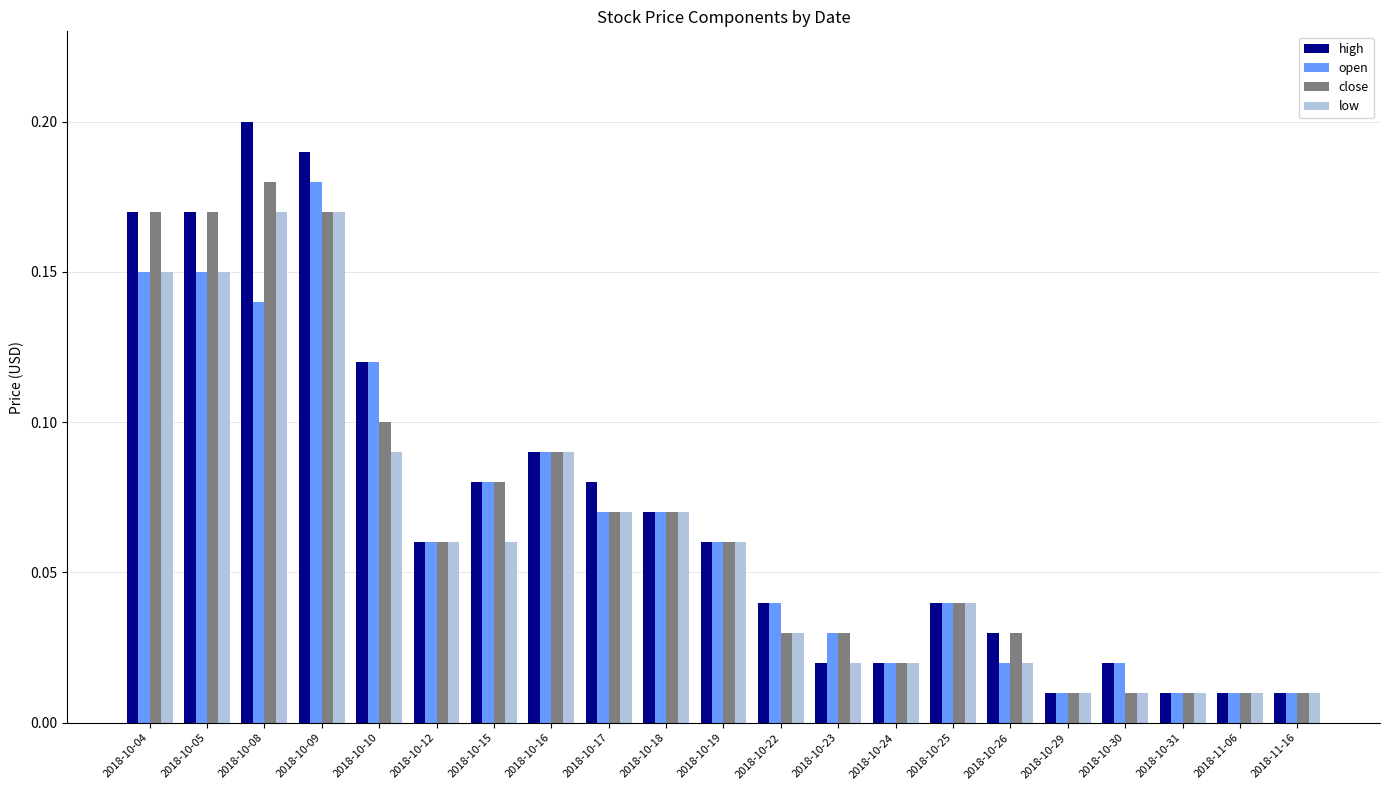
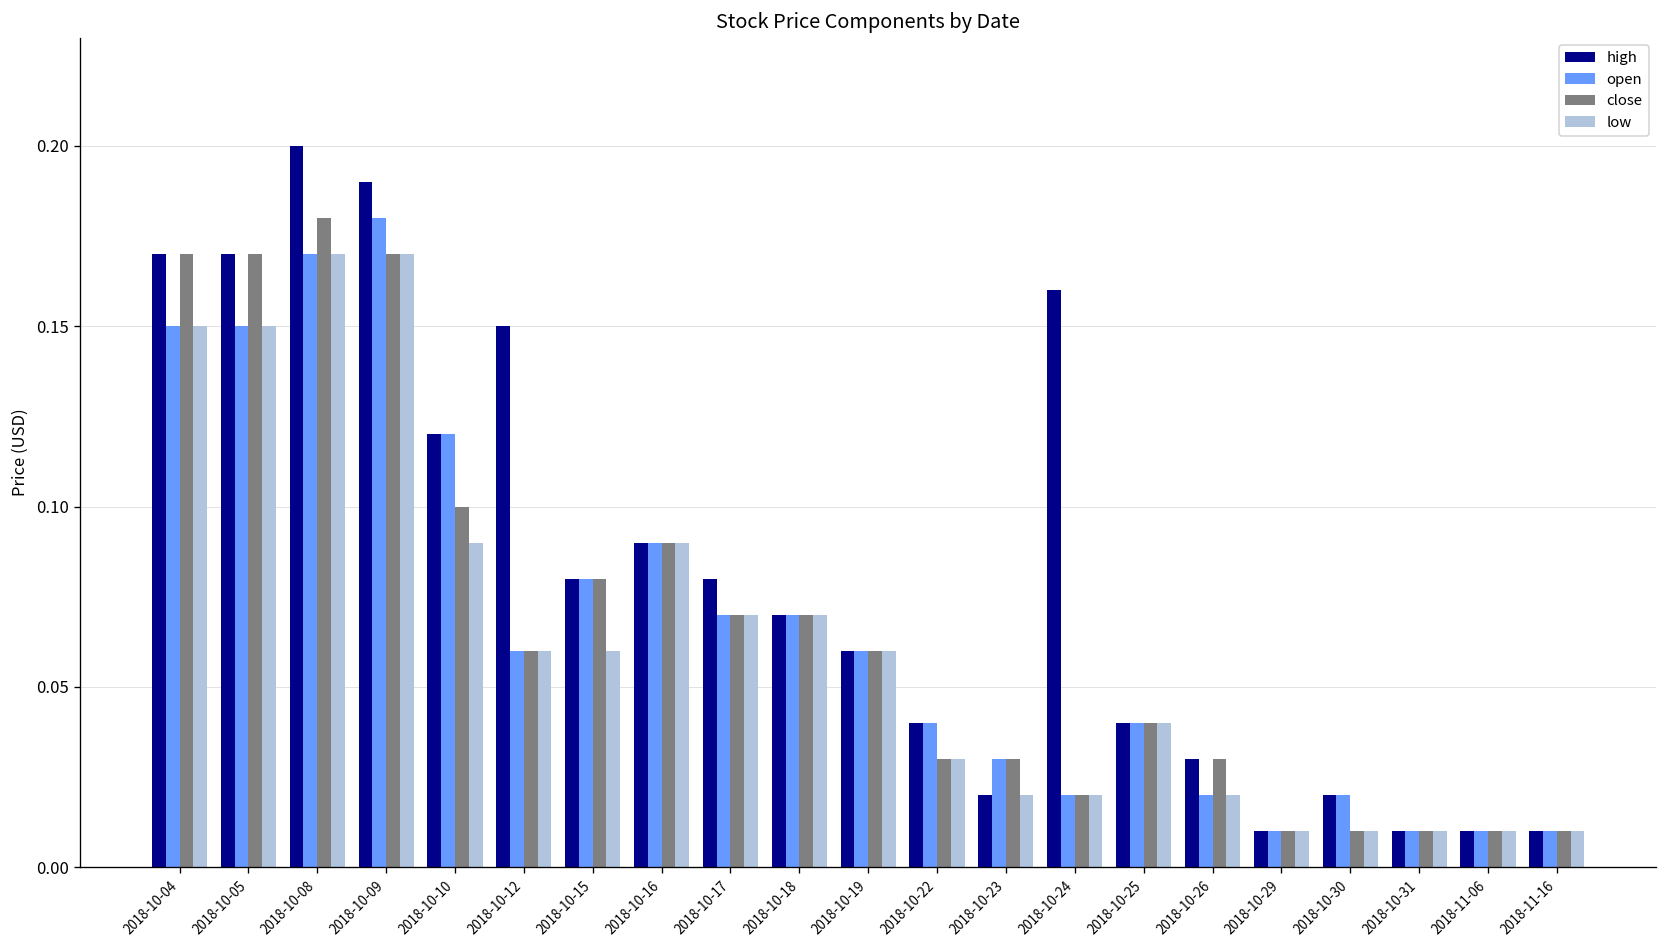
  {
    "high": {
      "2018-10-04": 0.17,
      "2018-10-05": 0.17,
      "2018-10-08": 0.20,
      "2018-10-09": 0.19,
      "2018-10-10": 0.12,
-     "2018-10-12": 0.06,
+     "2018-10-12": 0.15,
      "2018-10-15": 0.08,
      "2018-10-16": 0.09,
      "2018-10-17": 0.08,
      "2018-10-18": 0.07,
      "2018-10-19": 0.06,
      "2018-10-22": 0.04,
      "2018-10-23": 0.02,
-     "2018-10-24": 0.02,
+     "2018-10-24": 0.16,
      "2018-10-25": 0.04,
      "2018-10-26": 0.03,
      "2018-10-29": 0.01,
      "2018-10-30": 0.02,
      "2018-10-31": 0.01,
      "2018-11-06": 0.01,
      "2018-11-16": 0.01
    },
    "open": {
      "2018-10-04": 0.15,
      "2018-10-05": 0.15,
-     "2018-10-08": 0.14,
+     "2018-10-08": 0.17,
      "2018-10-09": 0.18,
      "2018-10-10": 0.12,
      "2018-10-12": 0.06,
      "2018-10-15": 0.08,
      "2018-10-16": 0.09,
      "2018-10-17": 0.07,
      "2018-10-18": 0.07,
      "2018-10-19": 0.06,
      "2018-10-22": 0.04,
      "2018-10-23": 0.03,
      "2018-10-24": 0.02,
      "2018-10-25": 0.04,
      "2018-10-26": 0.02,
      "2018-10-29": 0.01,
      "2018-10-30": 0.02,
      "2018-10-31": 0.01,
      "2018-11-06": 0.01,
      "2018-11-16": 0.01
    },
    "close": {
      "2018-10-04": 0.17,
      "2018-10-05": 0.17,
      "2018-10-08": 0.18,
      "2018-10-09": 0.17,
      "2018-10-10": 0.10,
      "2018-10-12": 0.06,
      "2018-10-15": 0.08,
      "2018-10-16": 0.09,
      "2018-10-17": 0.07,
      "2018-10-18": 0.07,
      "2018-10-19": 0.06,
      "2018-10-22": 0.03,
      "2018-10-23": 0.03,
      "2018-10-24": 0.02,
      "2018-10-25": 0.04,
      "2018-10-26": 0.03,
      "2018-10-29": 0.01,
      "2018-10-30": 0.01,
      "2018-10-31": 0.01,
      "2018-11-06": 0.01,
      "2018-11-16": 0.01
    },
    "low": {
      "2018-10-04": 0.15,
      "2018-10-05": 0.15,
      "2018-10-08": 0.17,
      "2018-10-09": 0.17,
      "2018-10-10": 0.09,
      "2018-10-12": 0.06,
      "2018-10-15": 0.06,
      "2018-10-16": 0.09,
      "2018-10-17": 0.07,
      "2018-10-18": 0.07,
      "2018-10-19": 0.06,
      "2018-10-22": 0.03,
      "2018-10-23": 0.02,
      "2018-10-24": 0.02,
      "2018-10-25": 0.04,
      "2018-10-26": 0.02,
      "2018-10-29": 0.01,
      "2018-10-30": 0.01,
      "2018-10-31": 0.01,
      "2018-11-06": 0.01,
      "2018-11-16": 0.01
    }
  }
